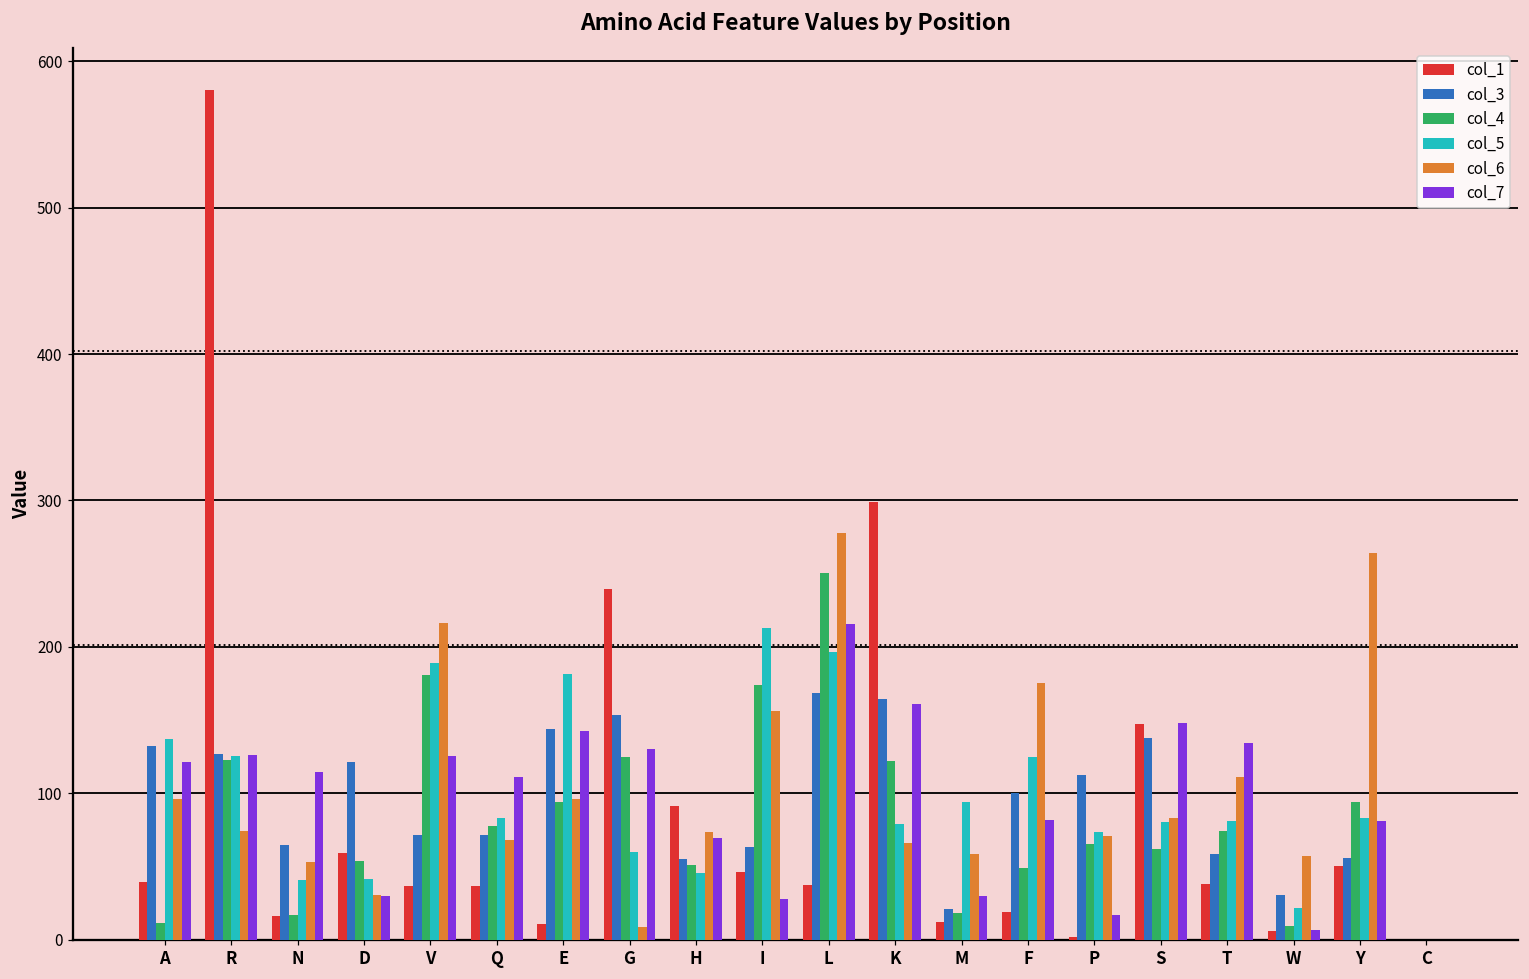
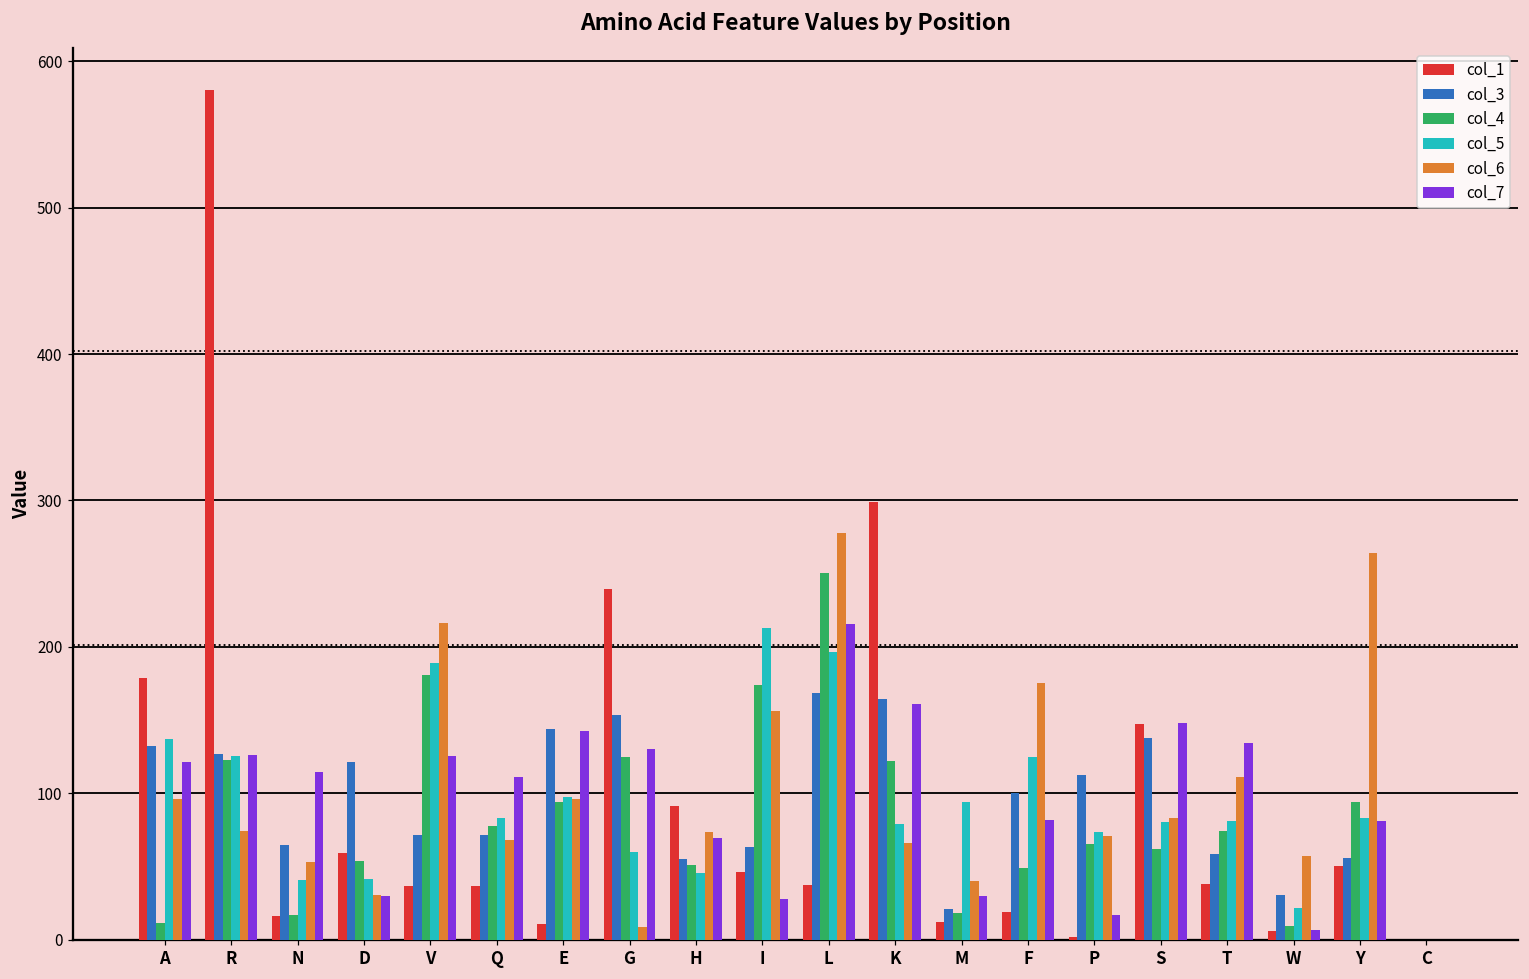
  {
    "col_1": {
-     "A": 39,
+     "A": 179,
      "R": 580,
      "N": 16,
      "D": 59,
      "V": 36,
      "Q": 37,
      "E": 11,
      "G": 239,
      "H": 91,
      "I": 47,
      "L": 38,
      "K": 299,
      "M": 12,
      "F": 19,
      "P": 2,
      "S": 148,
      "T": 38,
      "W": 6,
      "Y": 51,
      "C": 0
    },
    "col_3": {
      "A": 132,
      "R": 127,
      "N": 64,
      "D": 122,
      "V": 72,
      "Q": 72,
      "E": 144,
      "G": 153,
      "H": 55,
      "I": 63,
      "L": 168,
      "K": 164,
      "M": 21,
      "F": 100,
      "P": 113,
      "S": 138,
      "T": 58,
      "W": 30,
      "Y": 56,
      "C": 0
    },
    "col_4": {
      "A": 11,
      "R": 123,
      "N": 17,
      "D": 54,
      "V": 181,
      "Q": 78,
      "E": 94,
      "G": 125,
      "H": 51,
      "I": 174,
      "L": 251,
      "K": 122,
      "M": 18,
      "F": 49,
      "P": 65,
      "S": 62,
      "T": 74,
      "W": 10,
      "Y": 94,
      "C": 0
    },
    "col_5": {
      "A": 137,
      "R": 126,
      "N": 41,
      "D": 41,
      "V": 189,
      "Q": 83,
-     "E": 181,
+     "E": 97,
      "G": 60,
      "H": 45,
      "I": 213,
      "L": 197,
      "K": 79,
      "M": 94,
      "F": 125,
      "P": 74,
      "S": 80,
      "T": 81,
      "W": 22,
      "Y": 83,
      "C": 0
    },
    "col_6": {
      "A": 96,
      "R": 74,
      "N": 53,
      "D": 31,
      "V": 216,
      "Q": 68,
      "E": 96,
      "G": 9,
      "H": 73,
      "I": 156,
      "L": 277,
      "K": 66,
-     "M": 58,
+     "M": 40,
      "F": 175,
      "P": 71,
      "S": 83,
      "T": 111,
      "W": 57,
      "Y": 264,
      "C": 0
    },
    "col_7": {
      "A": 122,
      "R": 126,
      "N": 115,
      "D": 30,
      "V": 125,
      "Q": 111,
      "E": 143,
      "G": 130,
      "H": 69,
      "I": 28,
      "L": 216,
      "K": 161,
      "M": 30,
      "F": 81,
      "P": 17,
      "S": 148,
      "T": 134,
      "W": 7,
      "Y": 81,
      "C": 0
    }
  }
